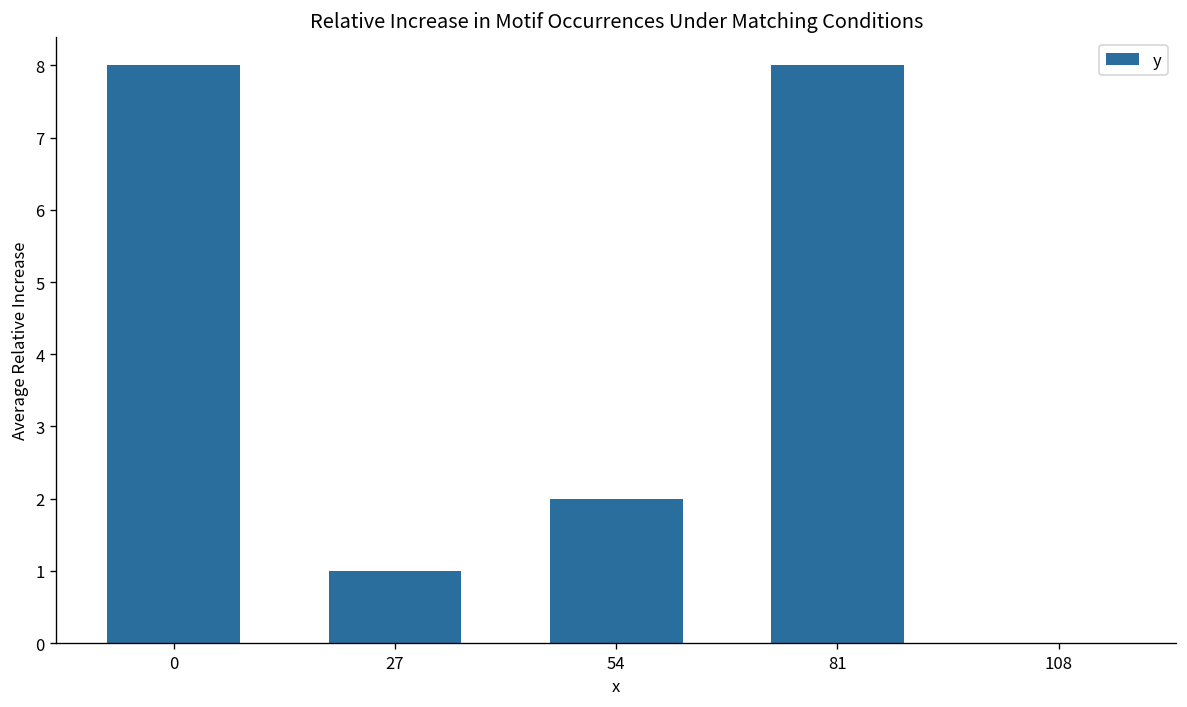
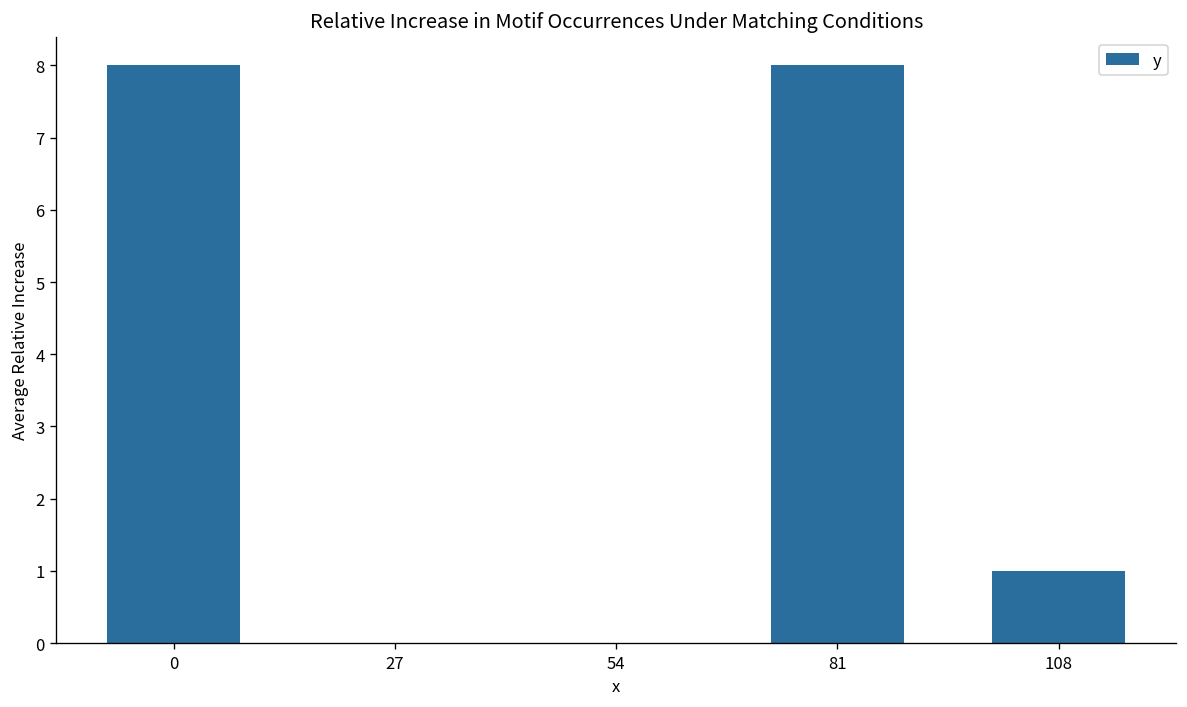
  {
    "0": 8,
-   "27": 1,
-   "54": 2,
+   "27": 0,
+   "54": 0,
    "81": 8,
-   "108": 0
+   "108": 1
  }
